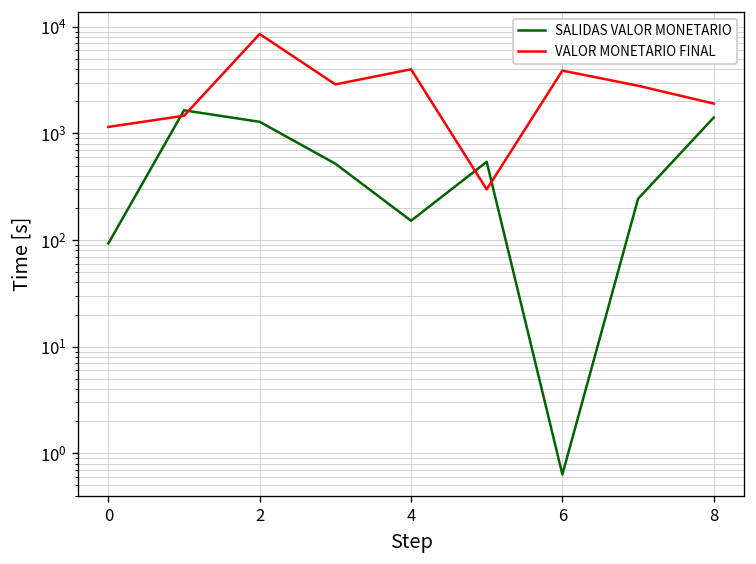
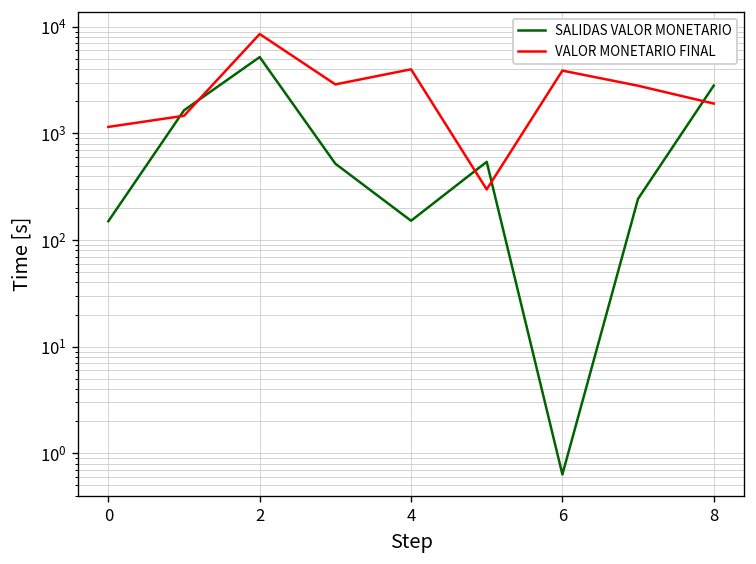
  {
    "SALIDAS VALOR MONETARIO": {
-     "0": 90,
-     "2": 1300,
+     "0": 150,
+     "2": 5000,
      "4": 150,
      "6": 0.6,
-     "8": 1400
+     "8": 2800
    },
    "VALOR MONETARIO FINAL": {
      "0": 1200,
      "2": 9000,
      "4": 4000,
      "6": 4000,
      "8": 1900
    }
  }
